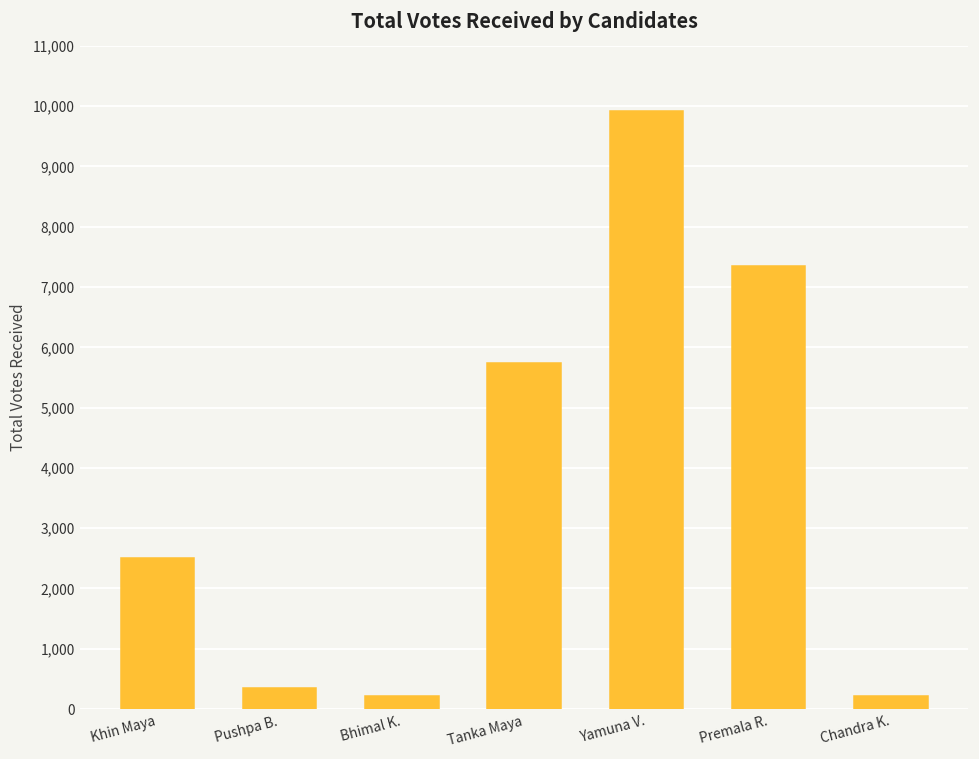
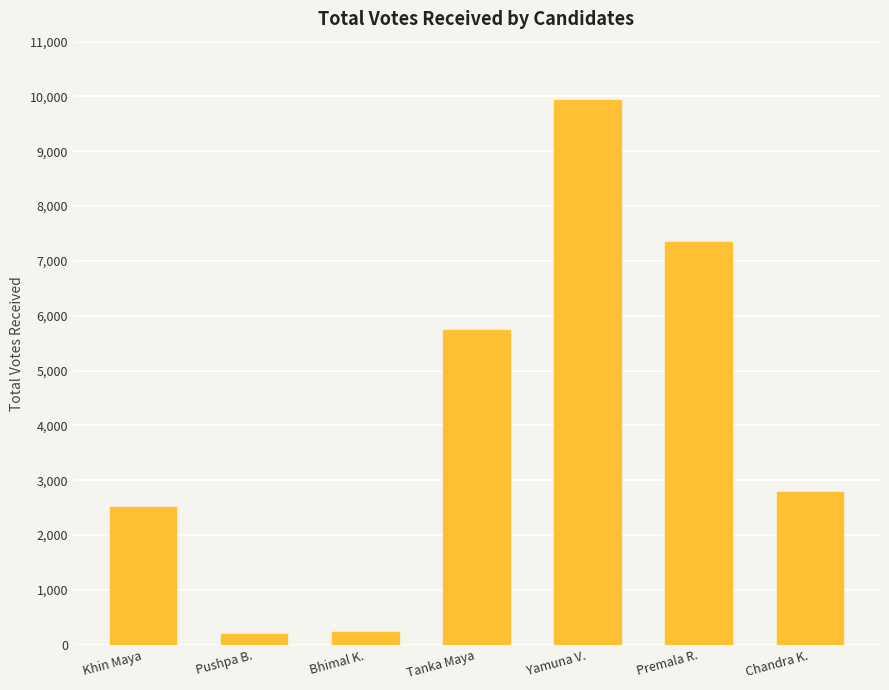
  {
    "Khin Maya": "2,500",
-   "Pushpa B.": "400",
+   "Pushpa B.": "200",
    "Bhimal K.": "200",
    "Tanka Maya": "5,700",
    "Yamuna V.": "9,900",
    "Premala R.": "7,300",
-   "Chandra K.": "200"
+   "Chandra K.": "2,800"
  }
